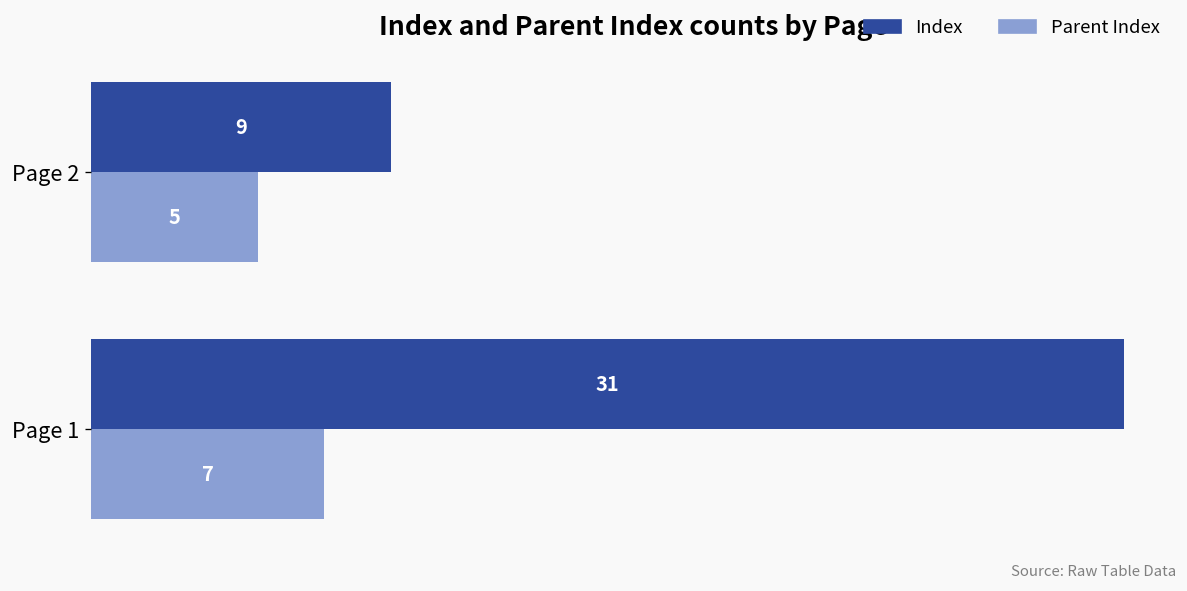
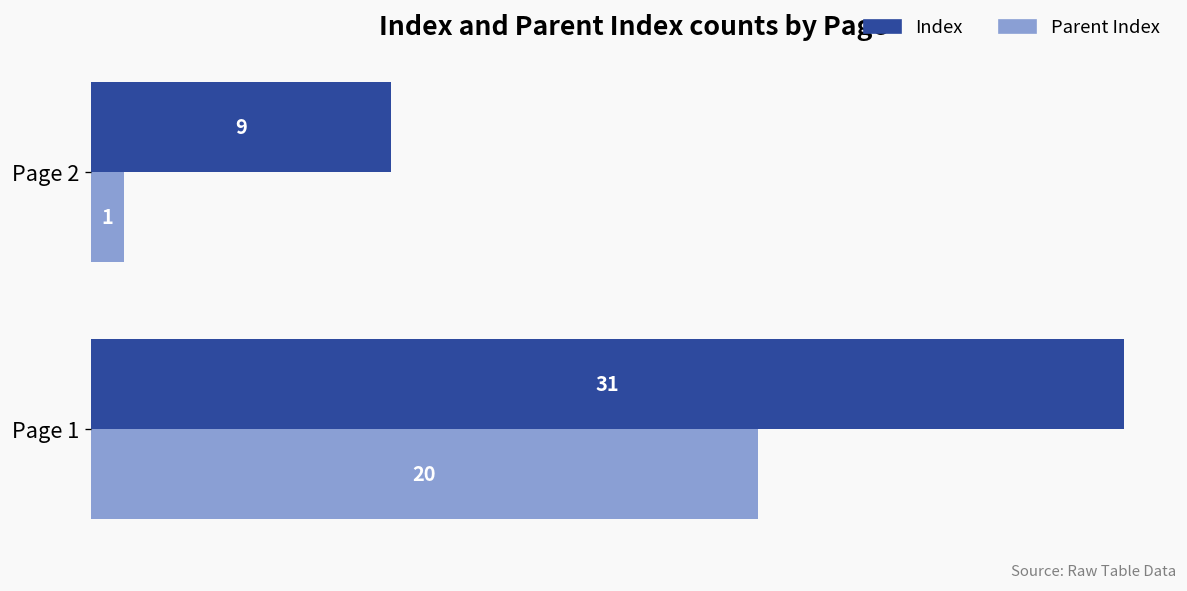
  {
    "Index": {
      "Page 2": 9,
      "Page 1": 31
    },
    "Parent Index": {
-     "Page 2": 5,
-     "Page 1": 7
+     "Page 2": 1,
+     "Page 1": 20
    }
  }
